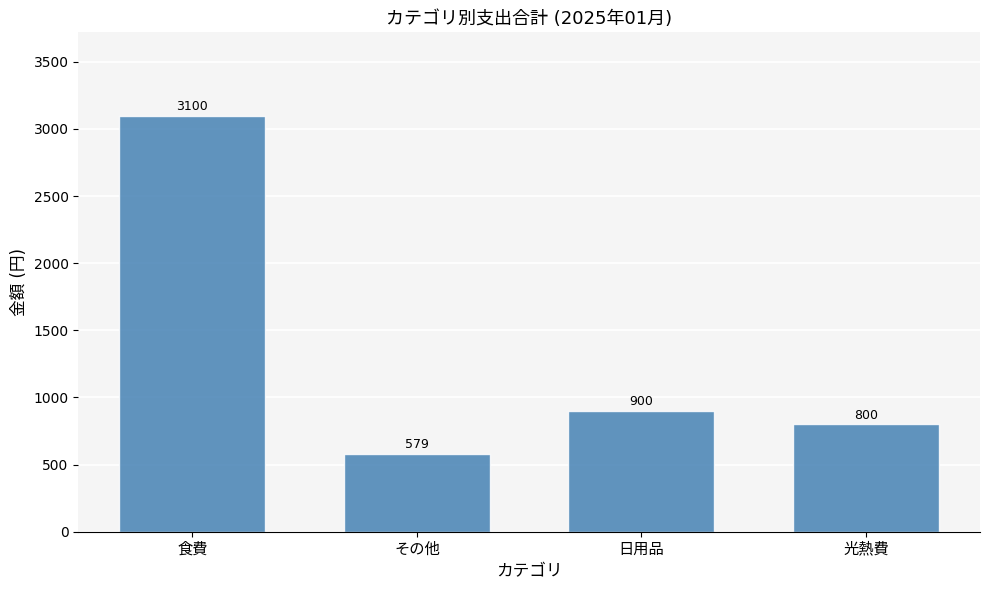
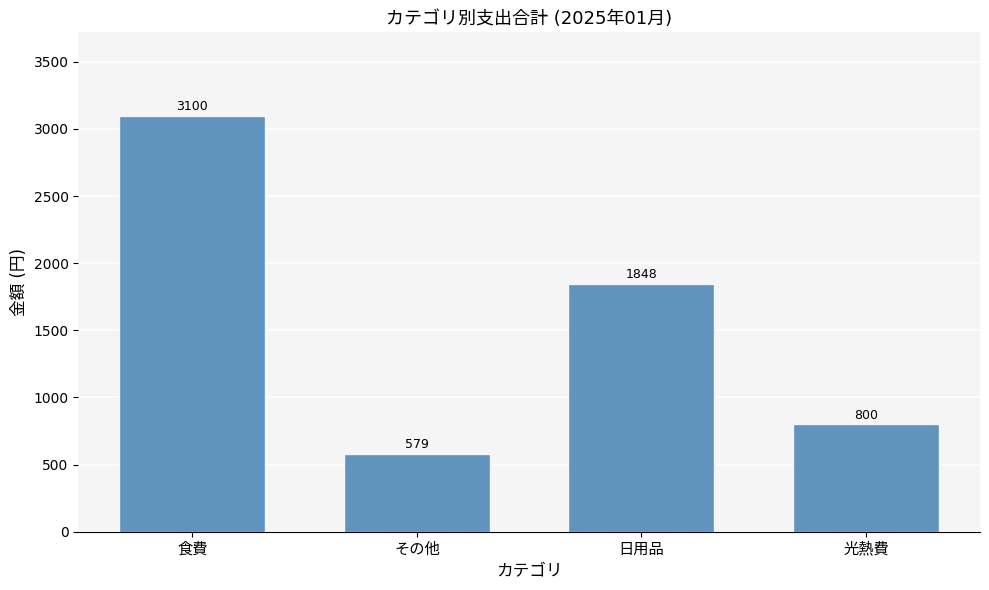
  {
    "食費": 3100,
    "その他": 579,
-   "日用品": 900,
+   "日用品": 1848,
    "光熱費": 800
  }
